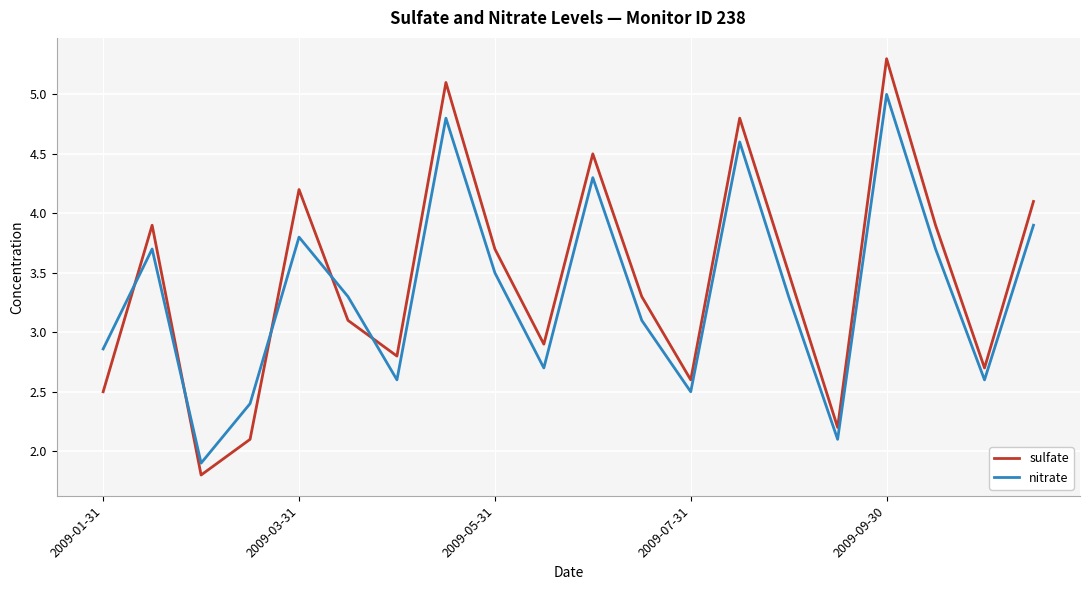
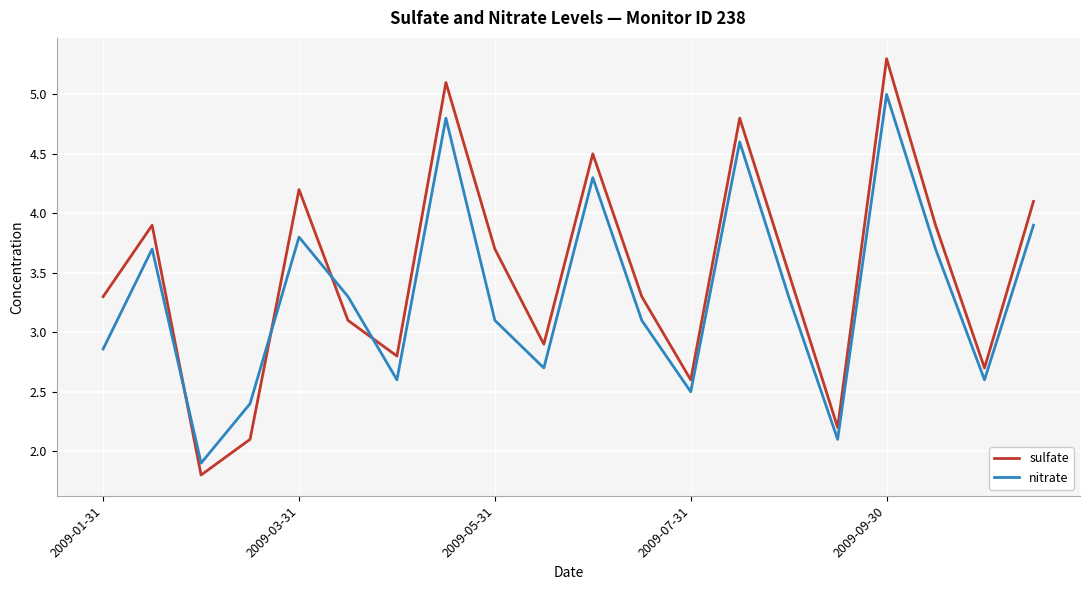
  {
    "sulfate": {
-     "2009-01-31": 2.5,
+     "2009-01-31": 3.3,
      "2009-03-31": 4.2,
      "2009-05-31": 3.7,
      "2009-07-31": 2.6,
      "2009-09-30": 5.3
    },
    "nitrate": {
      "2009-01-31": 2.86,
      "2009-03-31": 3.8,
-     "2009-05-31": 3.5,
+     "2009-05-31": 3.1,
      "2009-07-31": 2.5,
      "2009-09-30": 5.0
    }
  }
